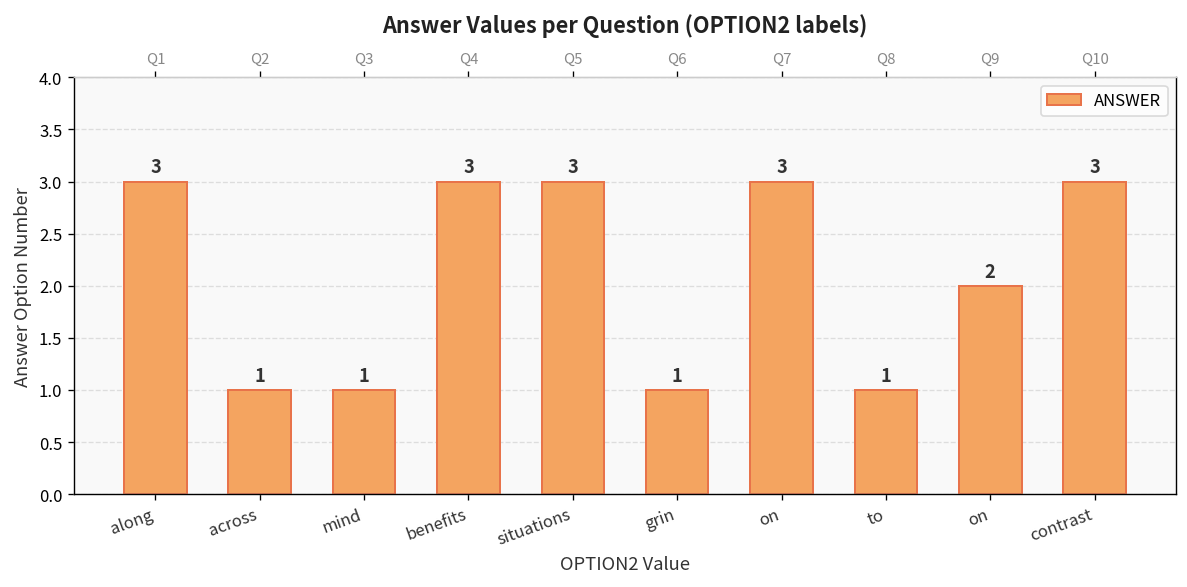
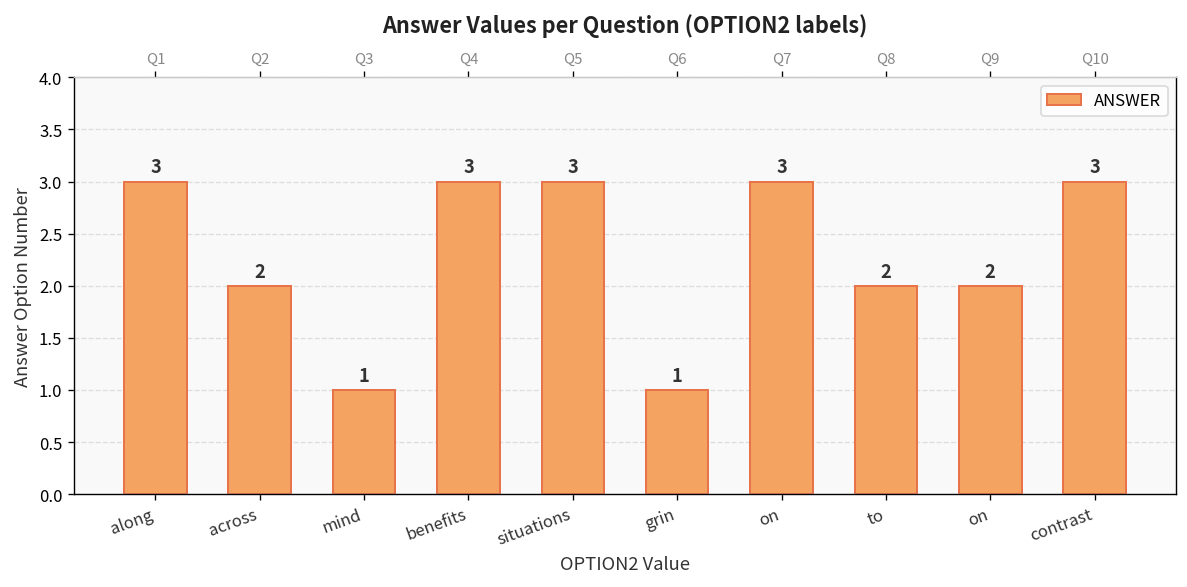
  {
    "along": 3,
-   "across": 1,
+   "across": 2,
    "mind": 1,
    "benefits": 3,
    "situations": 3,
    "grin": 1,
-   "to": 1,
+   "to": 2,
    "contrast": 3
  }
